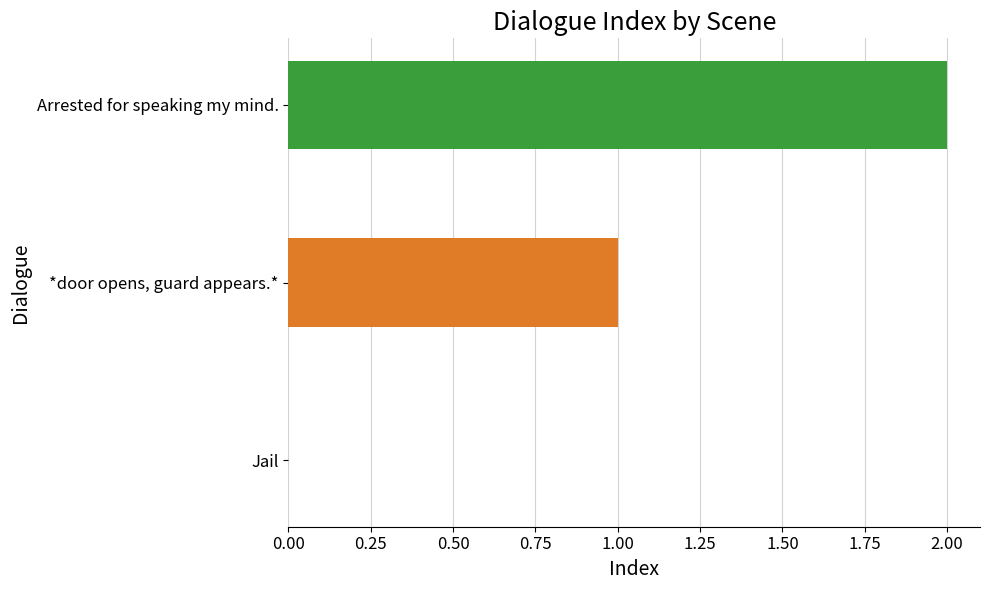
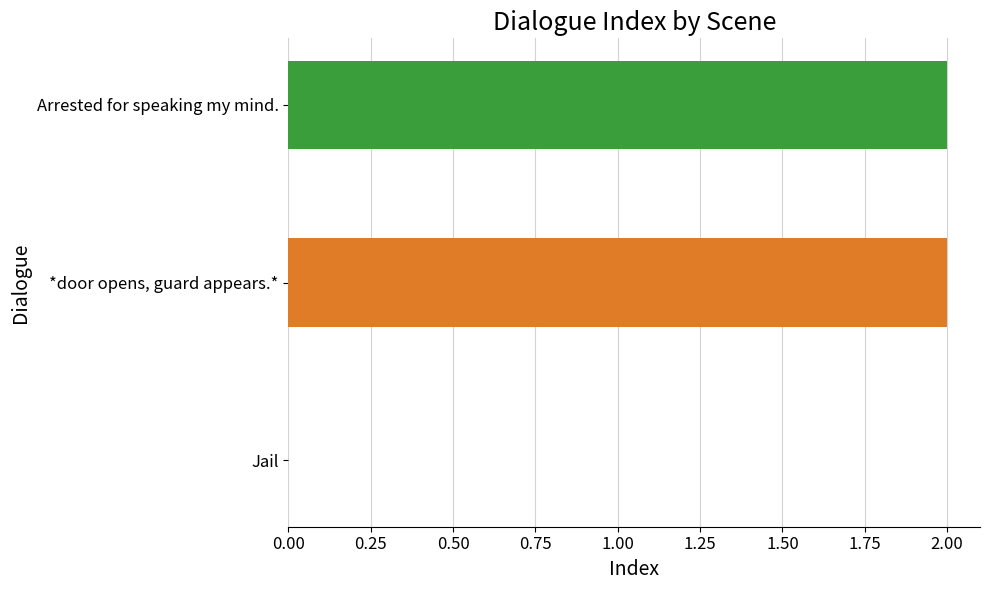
  {
    "Arrested for speaking my mind.": 2,
-   "*door opens, guard appears.*": 1,
+   "*door opens, guard appears.*": 2,
    "Jail": 0
  }
